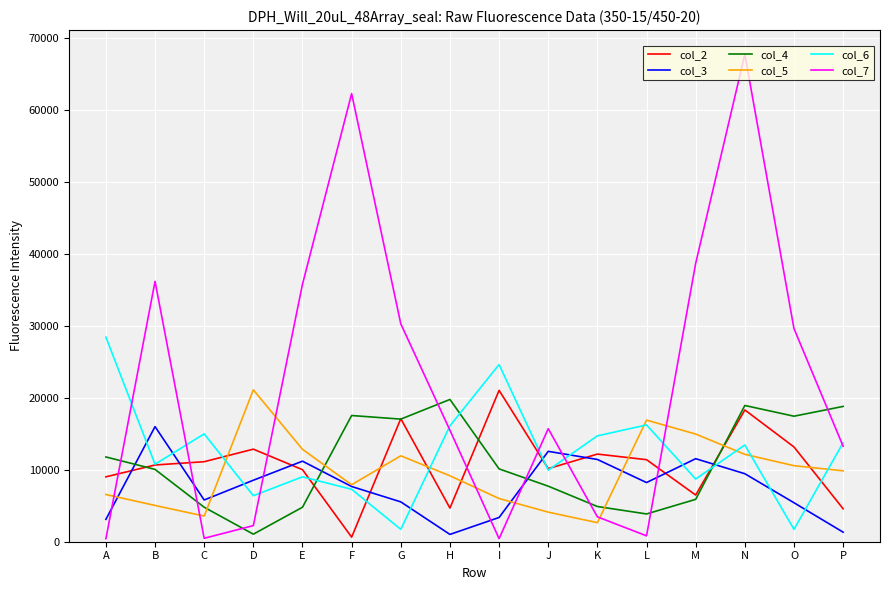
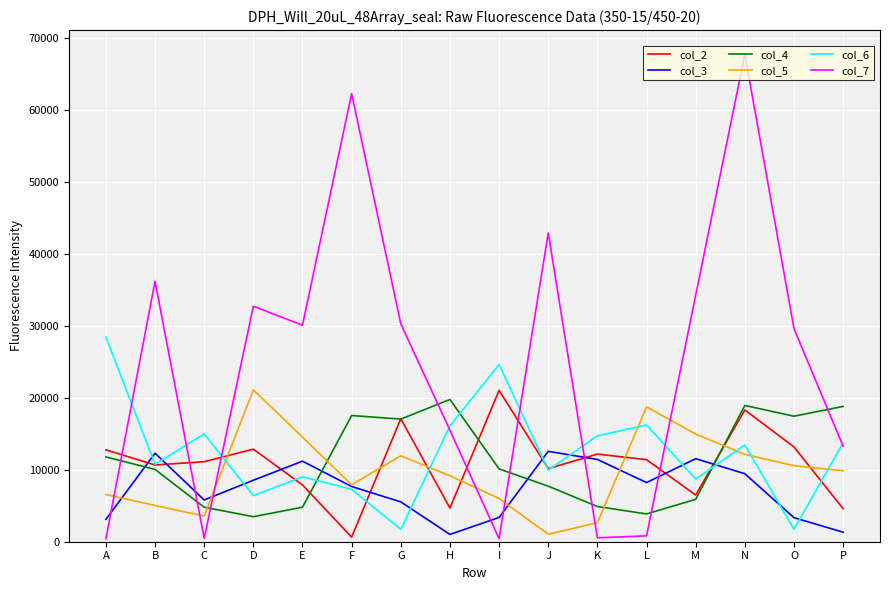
  {
    "col_2": {
-     "A": 9000,
+     "A": 13000,
      "C": 11000,
      "D": 13000,
-     "E": 10000,
+     "E": 8000,
      "F": 1000,
      "H": 5000,
      "I": 21000,
      "K": 12000,
      "L": 11000,
      "M": 6000,
      "N": 18000,
      "O": 13000,
      "P": 5000
    },
    "col_3": {
      "A": 3000,
-     "B": 16000,
+     "B": 12000,
      "C": 6000,
      "D": 9000,
      "E": 11000,
      "G": 6000,
      "H": 1000,
      "I": 3000,
      "J": 13000,
      "K": 11000,
      "L": 8000,
      "M": 12000,
      "N": 9000,
-     "O": 5000,
+     "O": 3000,
      "P": 1000
    },
    "col_4": {
      "A": 12000,
      "B": 10000,
      "C": 5000,
-     "D": 1000,
+     "D": 3000,
      "E": 5000,
      "F": 18000,
      "H": 20000,
      "I": 10000,
      "J": 8000,
      "K": 5000,
      "L": 4000,
      "M": 6000,
      "N": 19000,
      "O": 17000,
      "P": 19000
    },
    "col_5": {
      "A": 7000,
      "B": 5000,
      "C": 4000,
      "D": 21000,
-     "E": 13000,
+     "E": 15000,
      "G": 12000,
      "H": 9000,
      "I": 6000,
-     "J": 4000,
+     "J": 1000,
      "K": 3000,
-     "L": 17000,
+     "L": 19000,
      "M": 15000,
      "N": 12000,
      "O": 11000,
      "P": 10000
    },
    "col_6": {
      "A": 28000,
      "C": 15000,
      "D": 6000,
      "E": 9000,
      "F": 7000,
      "G": 2000,
      "H": 16000,
      "I": 25000,
      "K": 15000,
      "L": 16000,
      "M": 9000,
      "N": 13000,
      "O": 2000,
      "P": 14000
    },
    "col_7": {
      "A": 0,
      "B": 36000,
      "C": 0,
-     "D": 2000,
-     "E": 36000,
+     "D": 33000,
+     "E": 30000,
      "F": 62000,
      "G": 30000,
      "H": 15000,
      "I": 0,
-     "J": 16000,
-     "K": 3000,
+     "J": 43000,
+     "K": 1000,
      "L": 1000,
-     "M": 39000,
+     "M": 34000,
      "O": 30000,
      "P": 13000
    }
  }
